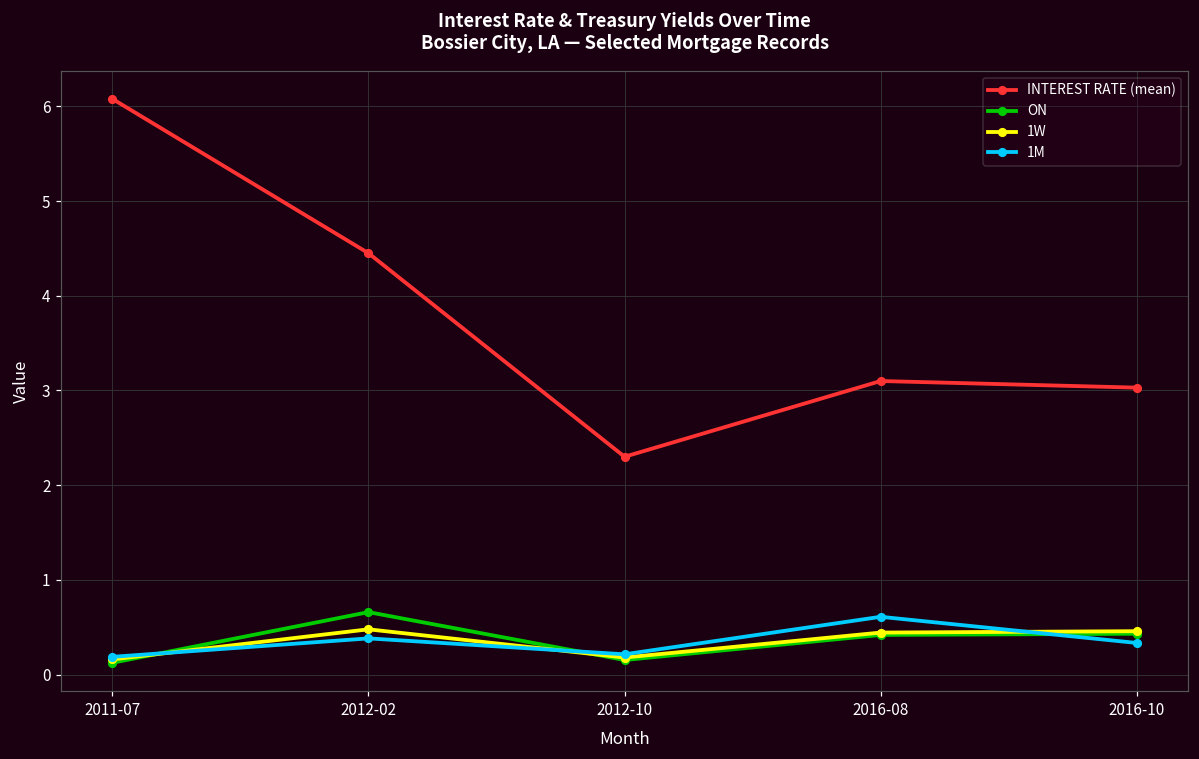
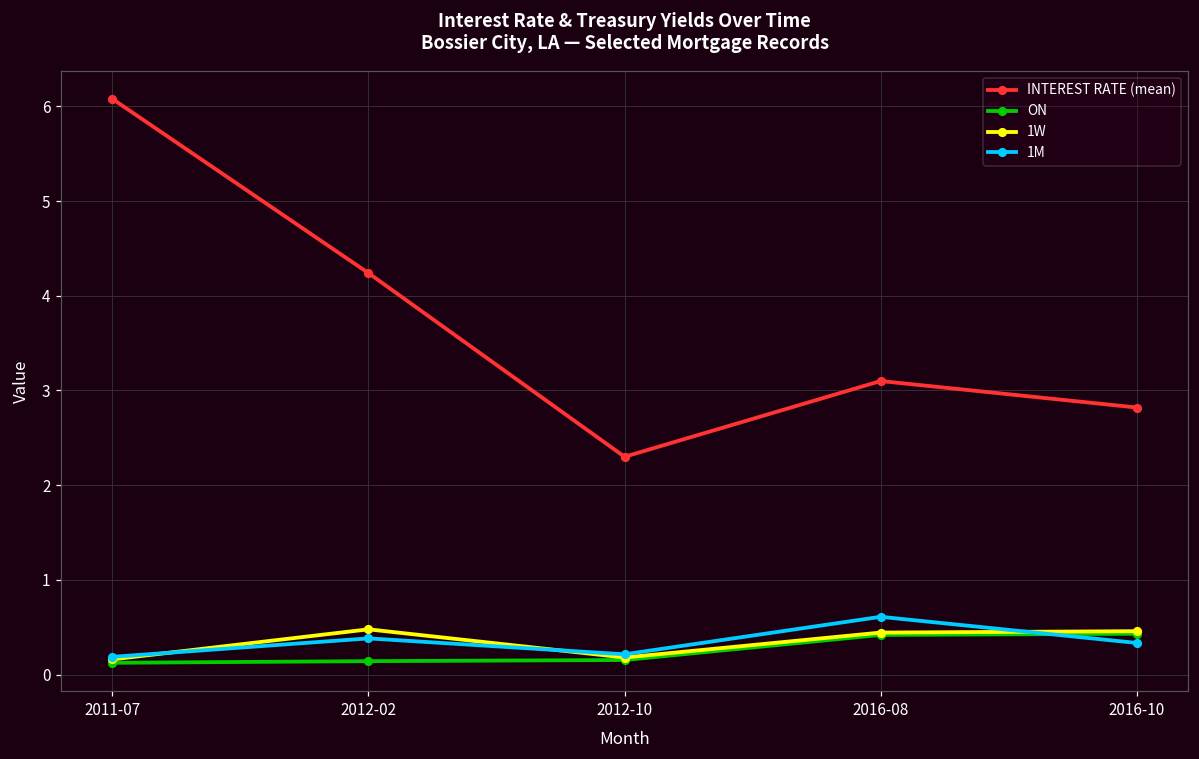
  {
    "INTEREST RATE (mean)": {
      "2011-07": 6.1,
-     "2012-02": 4.5,
+     "2012-02": 4.2,
      "2012-10": 2.3,
      "2016-08": 3.1,
-     "2016-10": 3.0
+     "2016-10": 2.8
    },
    "ON": {
      "2011-07": 0.1,
-     "2012-02": 0.7
+     "2012-02": 0.1
    },
    "1W": {
      "2012-02": 0.5
    },
    "1M": {
      "2012-02": 0.4,
      "2012-10": 0.2,
      "2016-08": 0.6,
      "2016-10": 0.3
    }
  }
